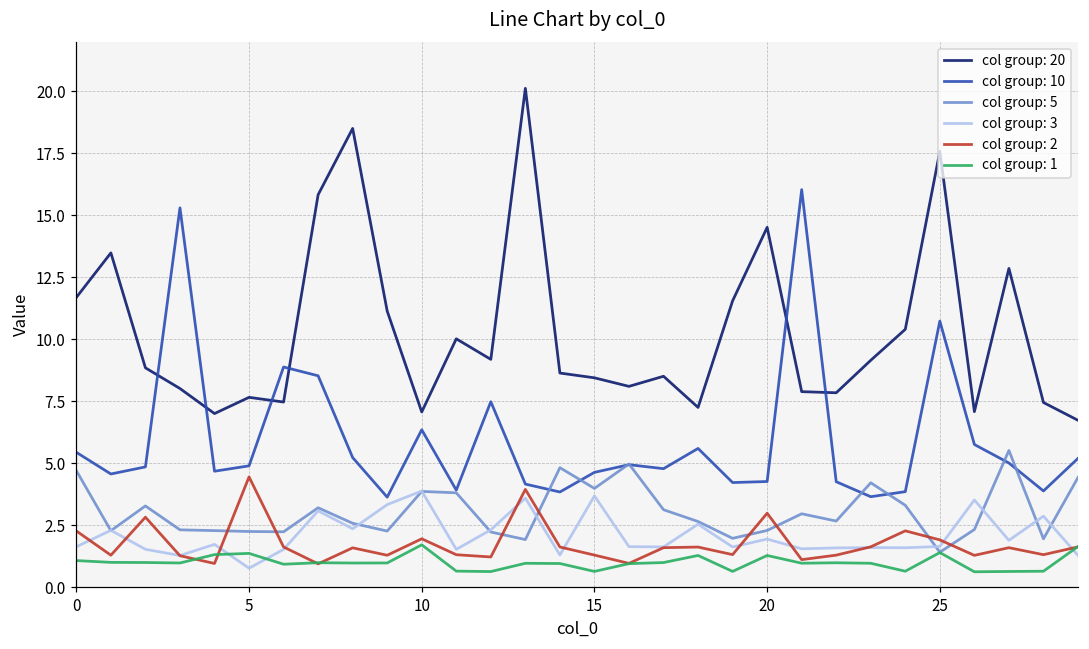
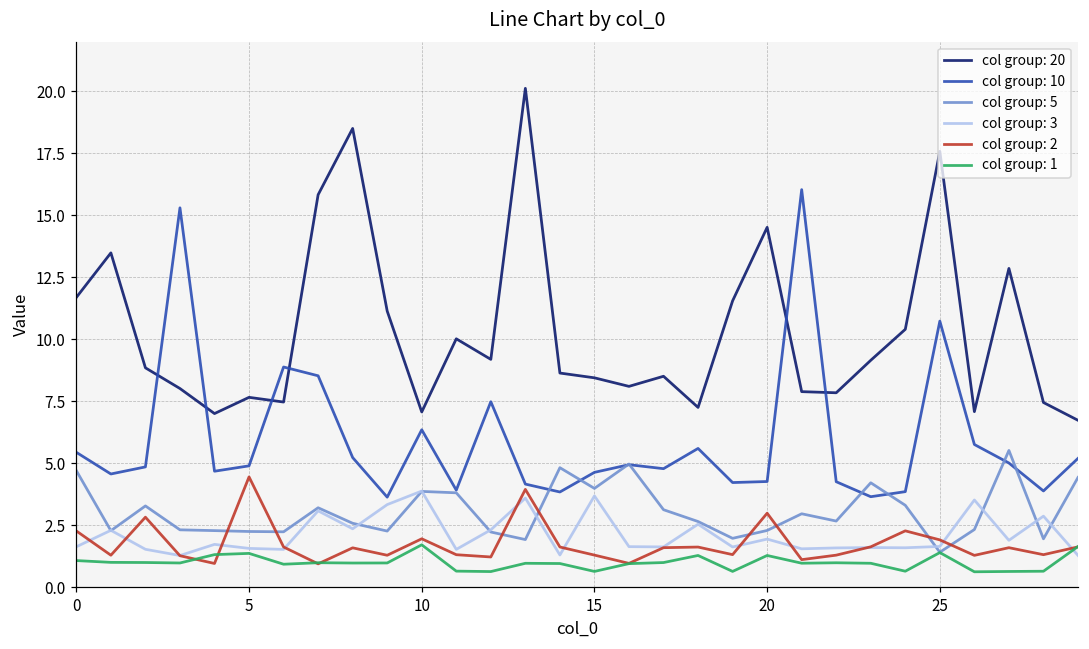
  {
    "col group: 20": {
      "0": 11.7,
      "5": 7.7,
      "10": 7.1,
      "15": 8.4,
      "20": 14.5
    },
    "col group: 10": {
      "0": 5.4,
      "5": 4.9,
      "10": 6.3,
      "15": 4.6,
      "20": 4.3,
      "25": 10.7
    },
    "col group: 5": {
      "0": 4.7,
      "5": 2.2,
      "15": 4.0,
      "20": 2.3
    },
    "col group: 3": {
      "0": 1.6,
-     "5": 0.8,
+     "5": 1.6,
      "15": 3.7,
      "20": 1.9,
      "25": 1.6
    },
    "col group: 2": {
      "0": 2.3,
      "5": 4.4,
      "10": 1.9,
      "15": 1.3,
      "20": 3.0,
      "25": 1.9
    },
    "col group: 1": {
      "0": 1.1,
      "5": 1.4,
      "10": 1.7,
      "15": 0.6,
      "20": 1.3
    }
  }
